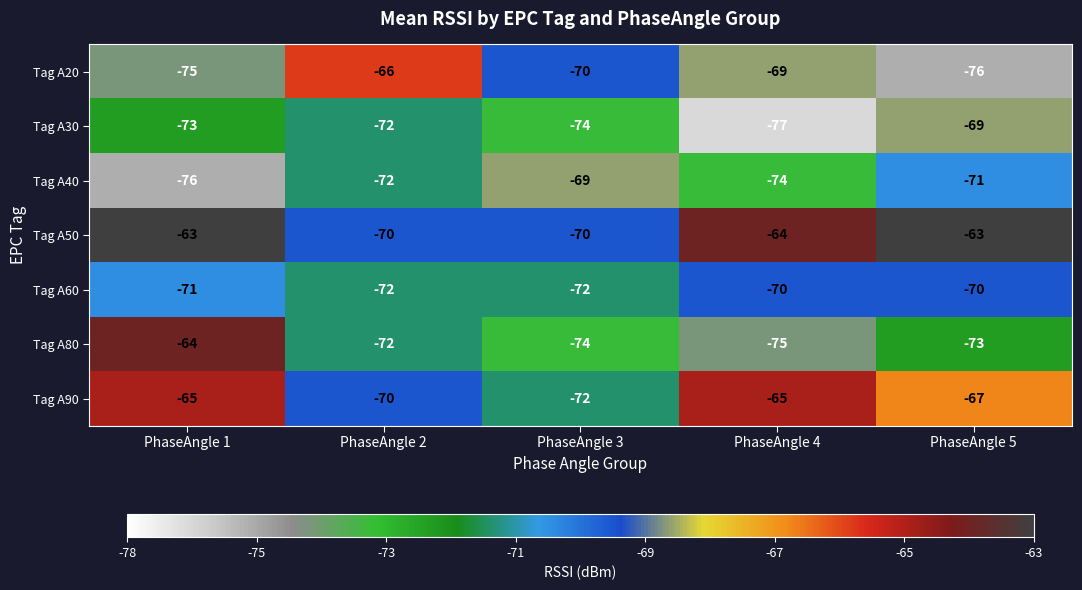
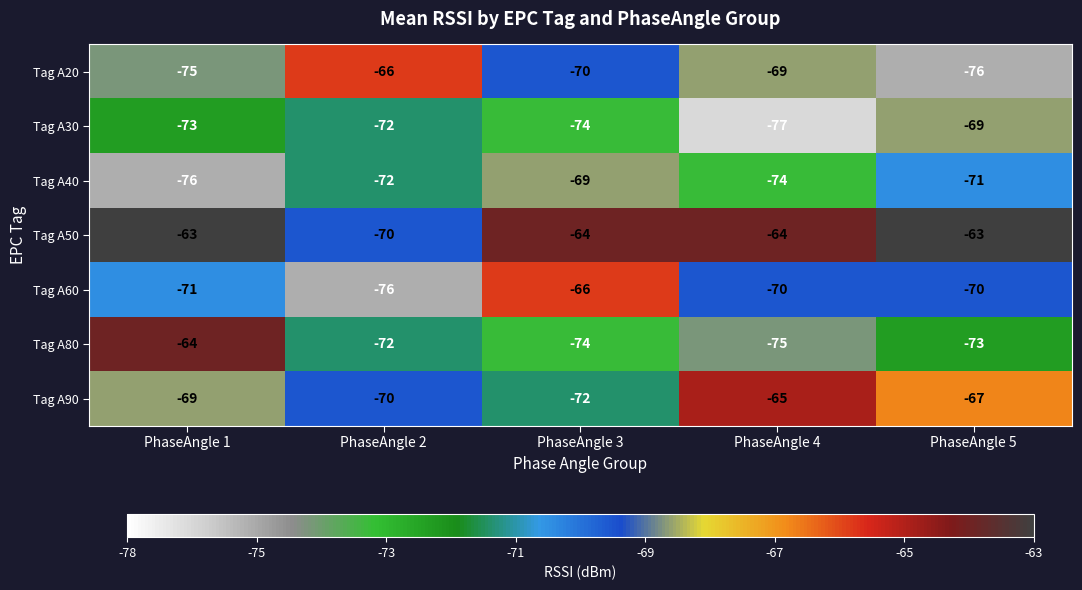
  {
    "Tag A20": {
      "PhaseAngle 1": -75,
      "PhaseAngle 2": -66,
      "PhaseAngle 3": -70,
      "PhaseAngle 4": -69,
      "PhaseAngle 5": -76
    },
    "Tag A30": {
      "PhaseAngle 1": -73,
      "PhaseAngle 2": -72,
      "PhaseAngle 3": -74,
      "PhaseAngle 5": -69
    },
    "Tag A40": {
      "PhaseAngle 1": -76,
      "PhaseAngle 2": -72,
      "PhaseAngle 3": -69,
      "PhaseAngle 4": -74,
      "PhaseAngle 5": -71
    },
    "Tag A50": {
      "PhaseAngle 1": -63,
      "PhaseAngle 2": -70,
-     "PhaseAngle 3": -70,
+     "PhaseAngle 3": -64,
      "PhaseAngle 4": -64,
      "PhaseAngle 5": -63
    },
    "Tag A60": {
      "PhaseAngle 1": -71,
-     "PhaseAngle 2": -72,
-     "PhaseAngle 3": -72,
+     "PhaseAngle 2": -76,
+     "PhaseAngle 3": -66,
      "PhaseAngle 4": -70,
      "PhaseAngle 5": -70
    },
    "Tag A80": {
      "PhaseAngle 1": -64,
      "PhaseAngle 2": -72,
      "PhaseAngle 3": -74,
      "PhaseAngle 4": -75,
      "PhaseAngle 5": -73
    },
    "Tag A90": {
-     "PhaseAngle 1": -65,
+     "PhaseAngle 1": -69,
      "PhaseAngle 2": -70,
      "PhaseAngle 3": -72,
      "PhaseAngle 4": -65,
      "PhaseAngle 5": -67
    }
  }
